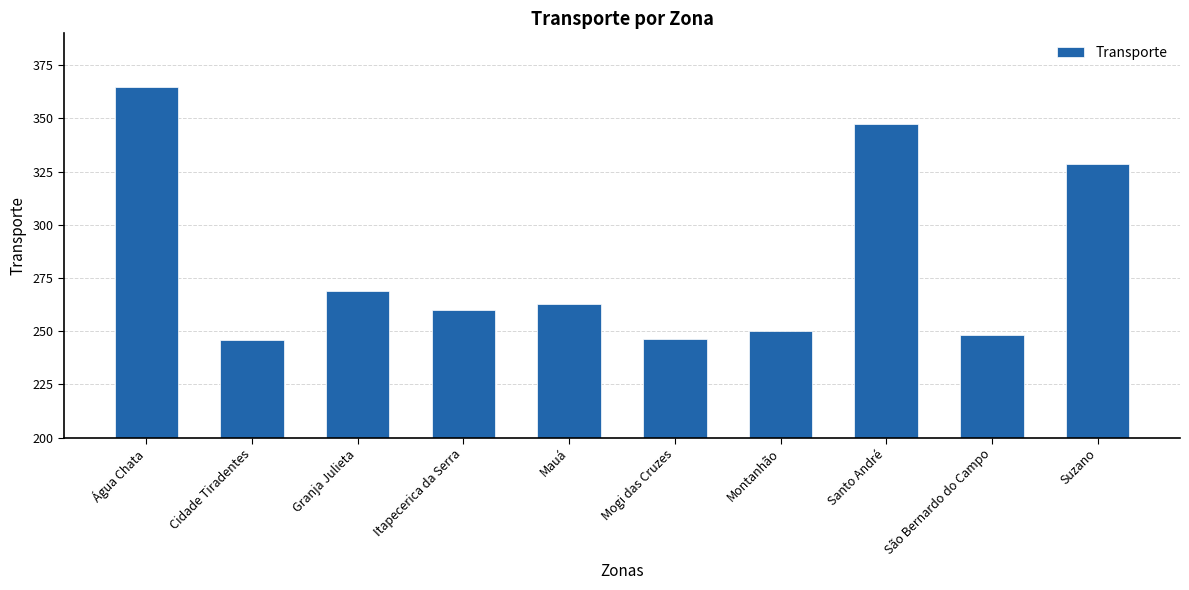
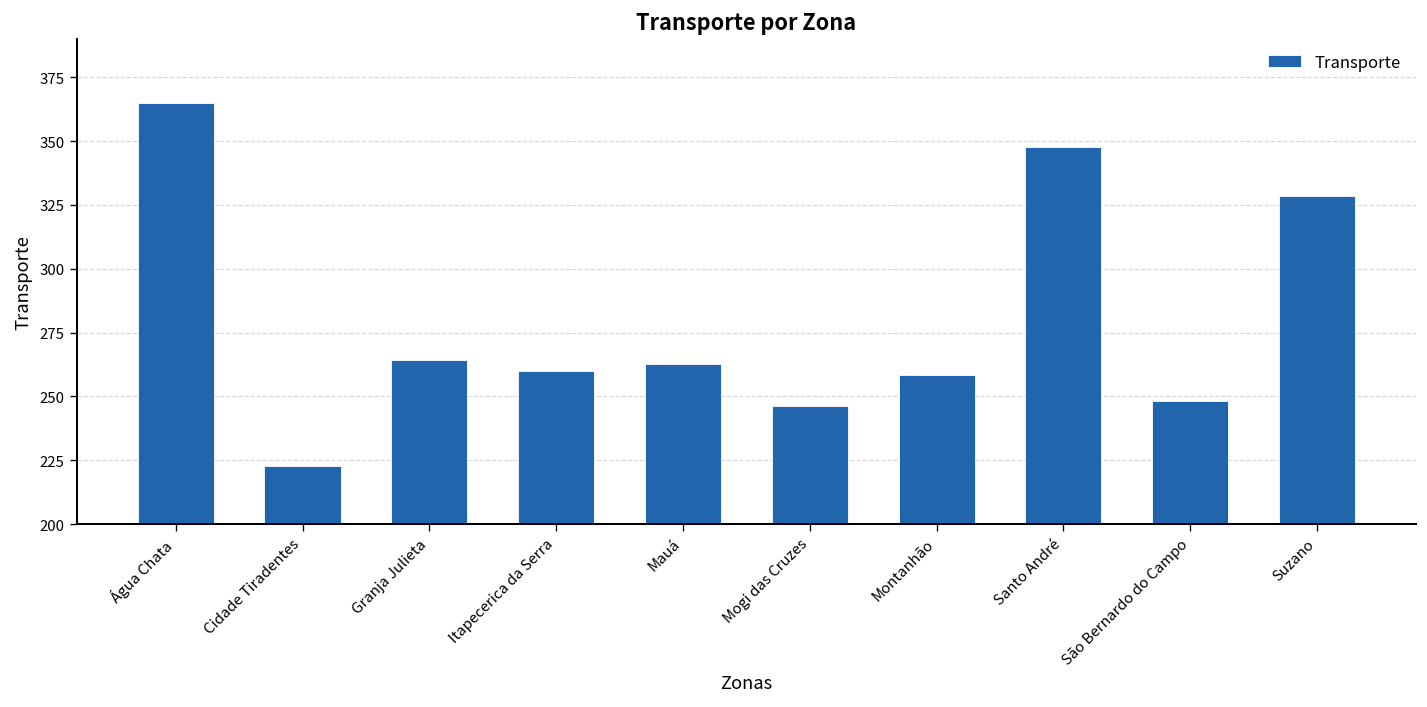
  {
    "Água Chata": 365,
-   "Cidade Tiradentes": 246,
-   "Granja Julieta": 269,
+   "Cidade Tiradentes": 223,
+   "Granja Julieta": 264,
    "Itapecerica da Serra": 260,
    "Mauá": 263,
    "Mogi das Cruzes": 246,
-   "Montanhão": 250,
+   "Montanhão": 258,
    "Santo André": 348,
    "São Bernardo do Campo": 248,
    "Suzano": 328
  }
